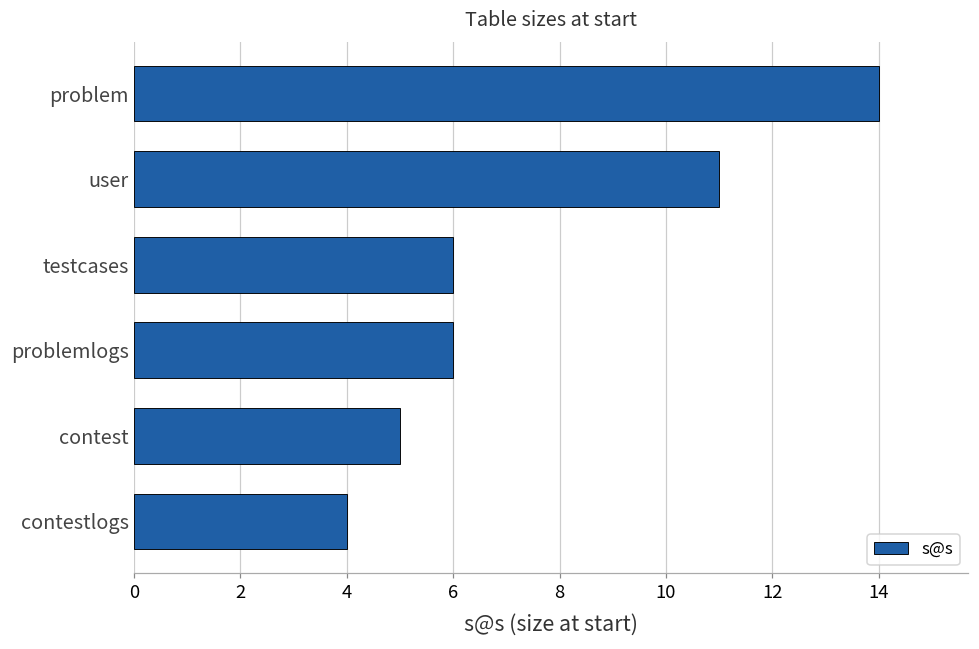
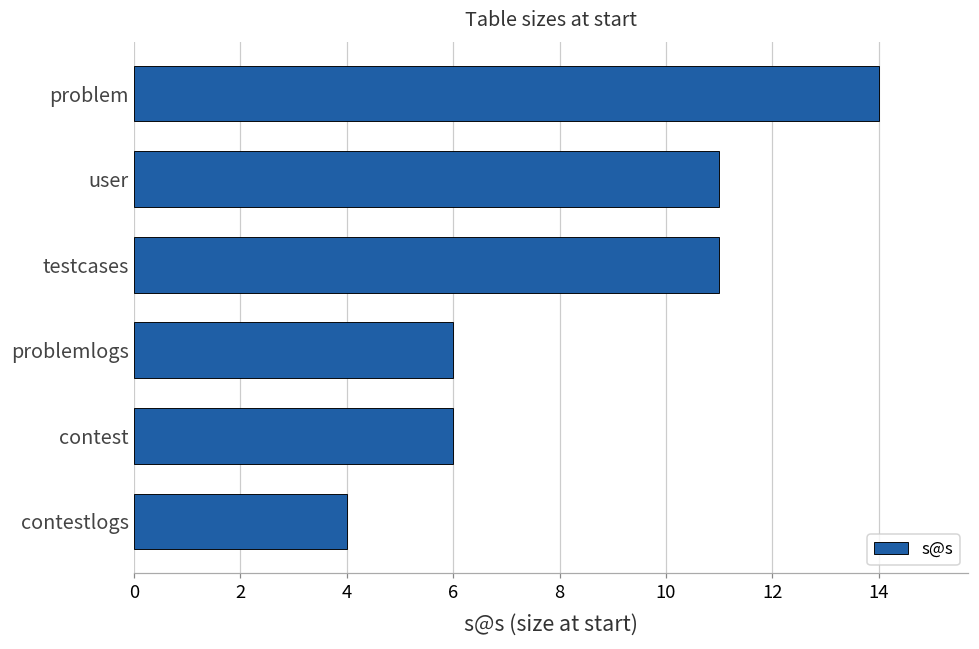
  {
    "problem": 14,
    "user": 11,
-   "testcases": 6,
+   "testcases": 11,
    "problemlogs": 6,
-   "contest": 5,
+   "contest": 6,
    "contestlogs": 4
  }
